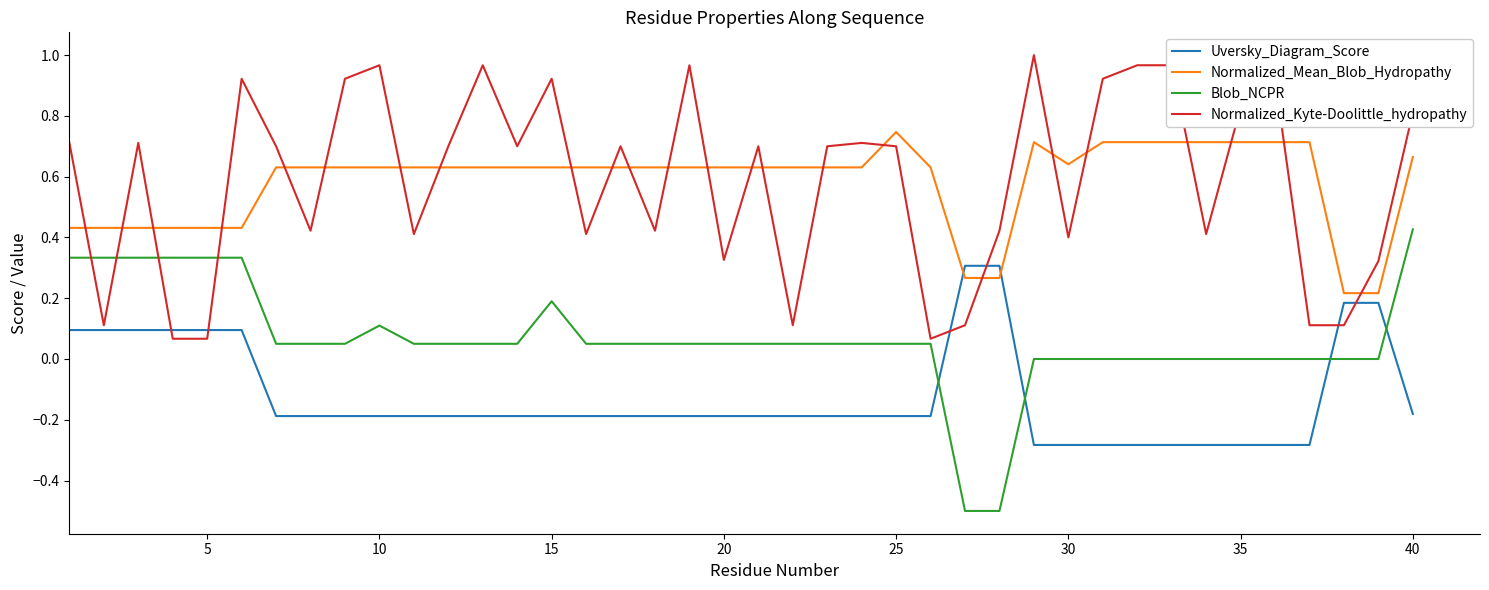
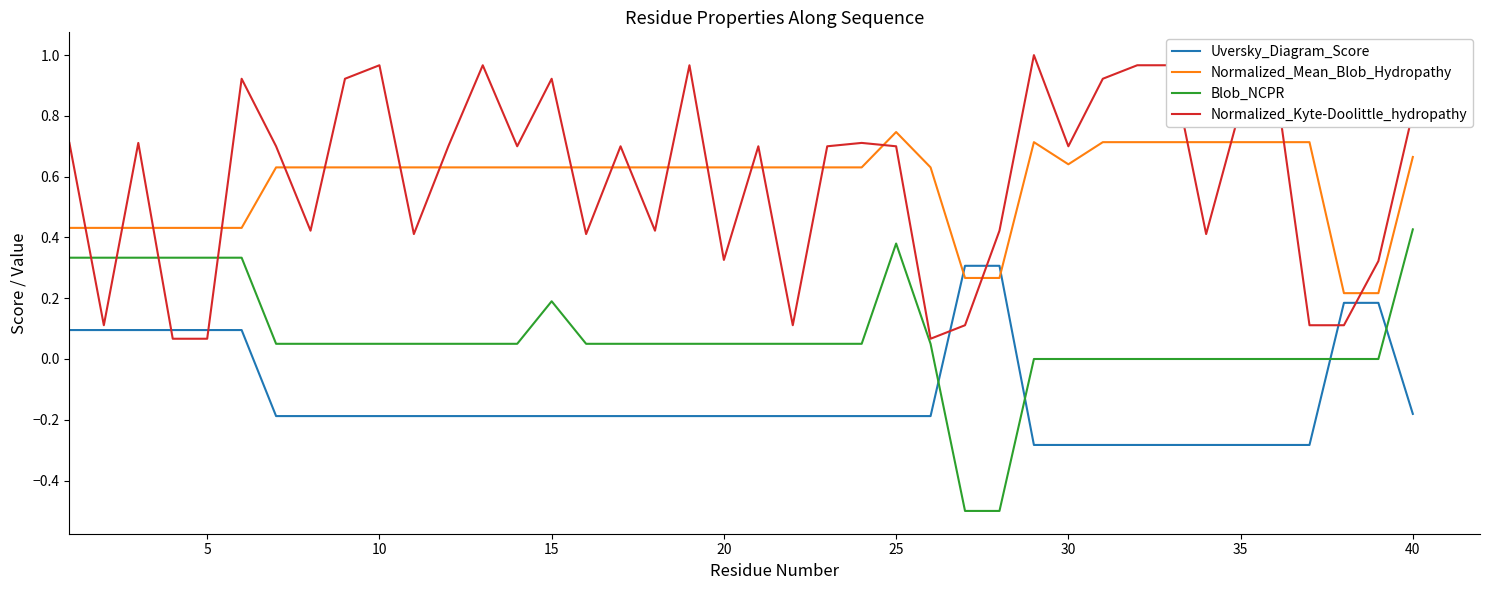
  {
    "Uversky_Diagram_Score": {
      "5": 0.10,
      "10": -0.19,
      "15": -0.19,
      "20": -0.19,
      "25": -0.19,
      "30": -0.28,
      "35": -0.28,
      "40": -0.18
    },
    "Normalized_Mean_Blob_Hydropathy": {
      "5": 0.43,
      "10": 0.63,
      "15": 0.63,
      "20": 0.63,
      "25": 0.75,
      "30": 0.64,
      "35": 0.71,
      "40": 0.66
    },
    "Blob_NCPR": {
      "5": 0.33,
-     "10": 0.11,
+     "10": 0.05,
      "15": 0.19,
      "20": 0.05,
-     "25": 0.05,
+     "25": 0.38,
      "30": 0.00,
      "35": 0.00,
      "40": 0.43
    },
    "Normalized_Kyte-Doolittle_hydropathy": {
      "5": 0.07,
      "10": 0.97,
      "15": 0.92,
      "20": 0.33,
      "25": 0.7,
-     "30": 0.4
+     "30": 0.7
    }
  }
